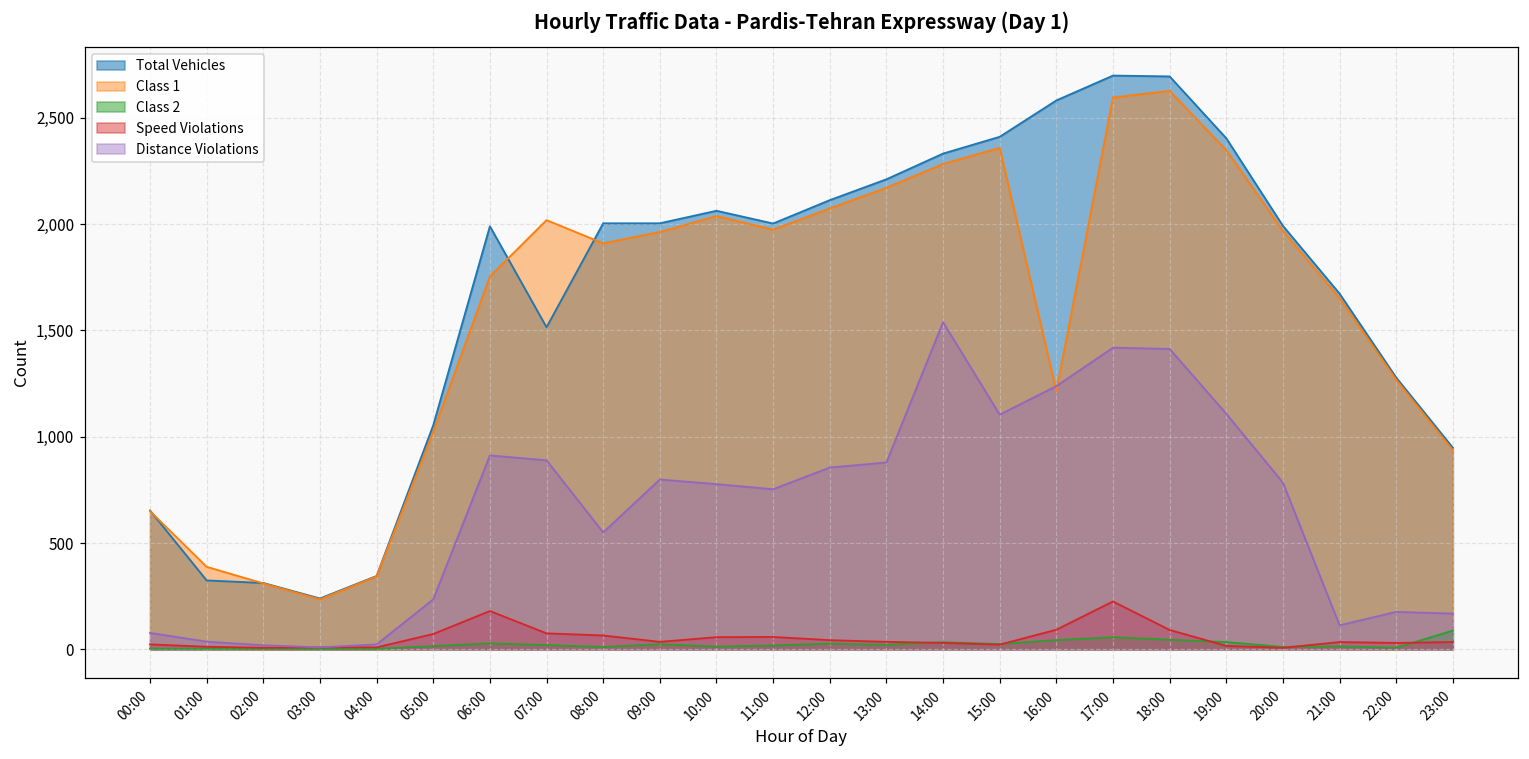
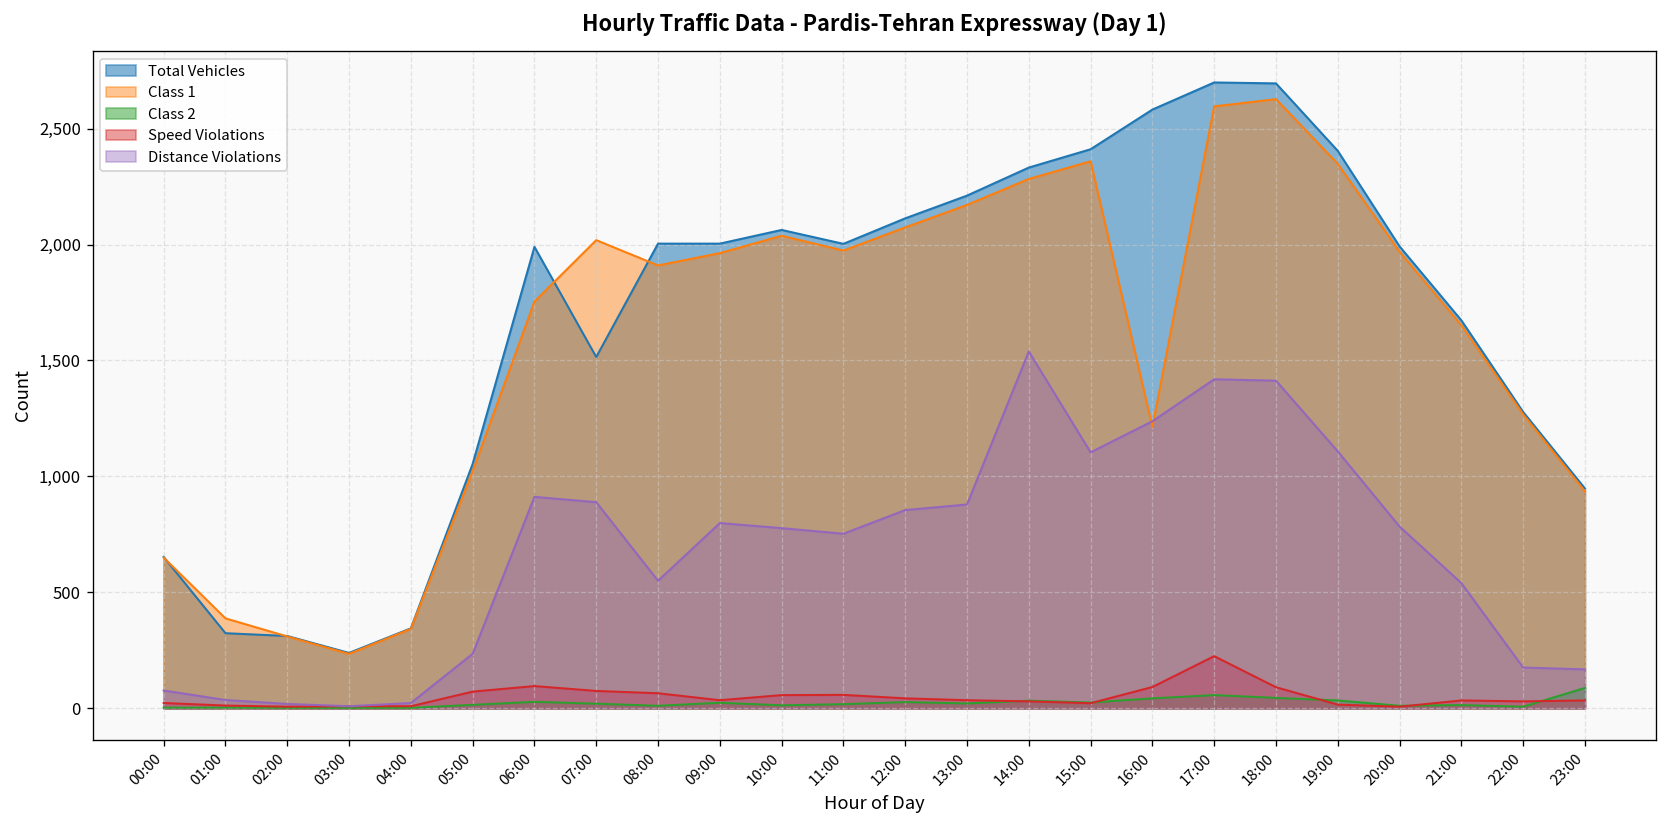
  {
    "Total Vehicles": {
      "01:00": "320",
      "05:00": "1,050",
      "06:00": "1,990",
      "07:00": "1,520",
      "08:00": "2,000",
      "09:00": "2,000",
      "10:00": "2,060",
      "11:00": "2,000",
      "12:00": "2,110",
      "13:00": "2,210",
      "14:00": "2,330",
      "15:00": "2,410",
      "16:00": "2,580",
      "17:00": "2,700",
      "18:00": "2,700",
      "19:00": "2,400",
      "20:00": "1,990",
      "21:00": "1,670"
    },
    "Class 1": {
      "01:00": "390",
      "05:00": "1,020",
      "06:00": "1,750",
      "07:00": "2,020",
      "08:00": "1,910",
      "09:00": "1,960",
      "10:00": "2,040",
      "11:00": "1,970",
      "12:00": "2,070",
      "13:00": "2,170",
      "14:00": "2,280",
      "15:00": "2,360",
      "16:00": "1,210",
      "17:00": "2,600",
      "18:00": "2,630",
      "19:00": "2,350",
      "20:00": "1,970",
      "21:00": "1,650"
    },
    "Class 2": {
      "00:00": "0",
      "05:00": "20",
      "06:00": "30",
      "07:00": "20",
      "08:00": "10",
      "10:00": "10",
      "11:00": "20",
      "12:00": "30",
      "13:00": "20",
      "16:00": "40",
      "17:00": "60",
      "18:00": "50",
      "19:00": "30",
      "21:00": "10",
      "22:00": "10",
      "23:00": "90"
    },
    "Speed Violations": {
      "00:00": "20",
      "05:00": "70",
-     "06:00": "180",
+     "06:00": "100",
      "07:00": "80",
      "08:00": "70",
      "10:00": "60",
      "11:00": "60",
      "12:00": "40",
      "13:00": "40",
      "16:00": "90",
      "17:00": "230",
      "18:00": "90",
      "19:00": "20",
      "21:00": "30",
      "22:00": "30",
      "23:00": "30"
    },
    "Distance Violations": {
      "00:00": "80",
      "01:00": "40",
      "04:00": "20",
      "05:00": "240",
      "06:00": "910",
      "07:00": "890",
      "08:00": "550",
      "09:00": "800",
      "10:00": "780",
      "11:00": "750",
      "12:00": "860",
      "13:00": "880",
      "14:00": "1,540",
      "15:00": "1,100",
      "16:00": "1,240",
      "17:00": "1,420",
      "18:00": "1,410",
      "19:00": "1,110",
      "20:00": "780",
-     "21:00": "110",
+     "21:00": "540",
      "22:00": "180",
      "23:00": "170"
    }
  }
